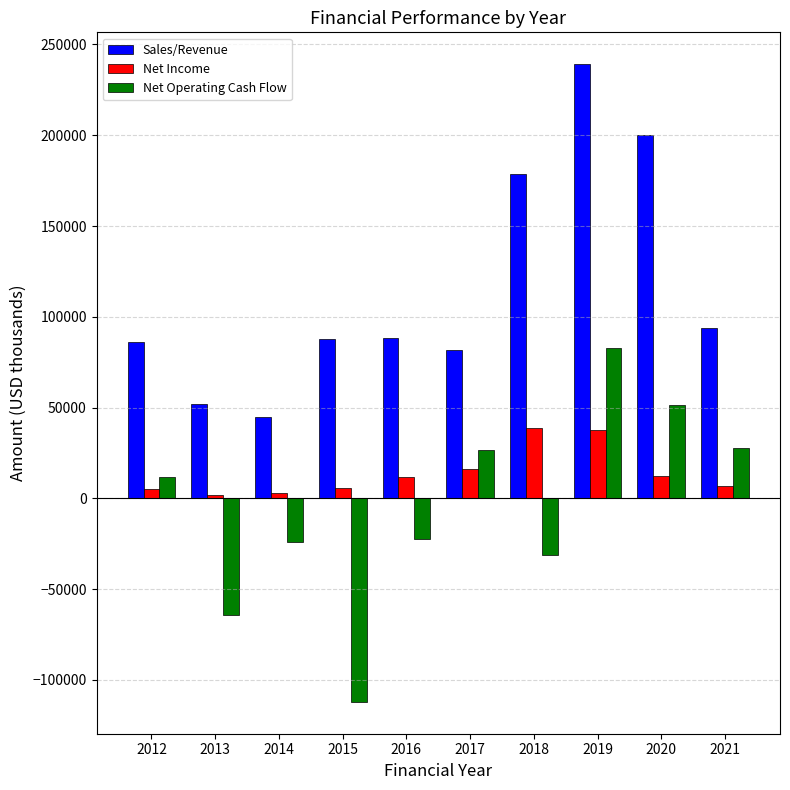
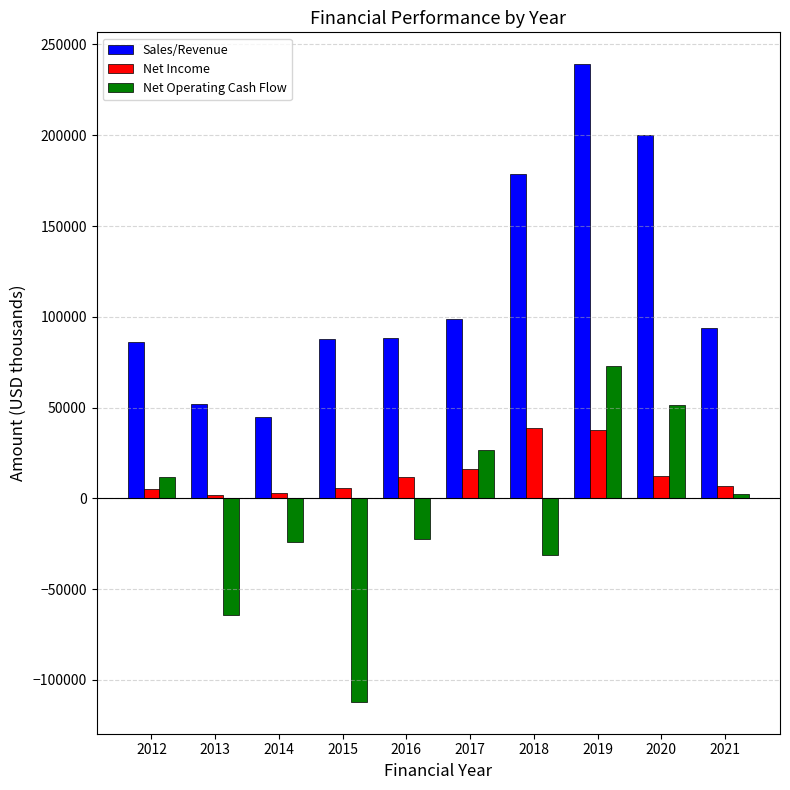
  {
    "Sales/Revenue": {
      "2012": 86000,
      "2013": 52000,
      "2014": 45000,
      "2015": 88000,
      "2016": 88000,
-     "2017": 82000,
+     "2017": 99000,
      "2018": 179000,
      "2019": 239000,
      "2020": 200000,
      "2021": 94000
    },
    "Net Income": {
      "2012": 5000,
      "2013": 2000,
      "2014": 3000,
      "2015": 6000,
      "2016": 12000,
      "2017": 16000,
      "2018": 39000,
      "2019": 38000,
      "2020": 12000,
      "2021": 7000
    },
    "Net Operating Cash Flow": {
      "2012": 12000,
      "2013": -64000,
      "2014": -24000,
      "2015": -112000,
      "2016": -22000,
      "2017": 27000,
      "2018": -31000,
-     "2019": 83000,
+     "2019": 73000,
      "2020": 51000,
-     "2021": 28000
+     "2021": 3000
    }
  }
